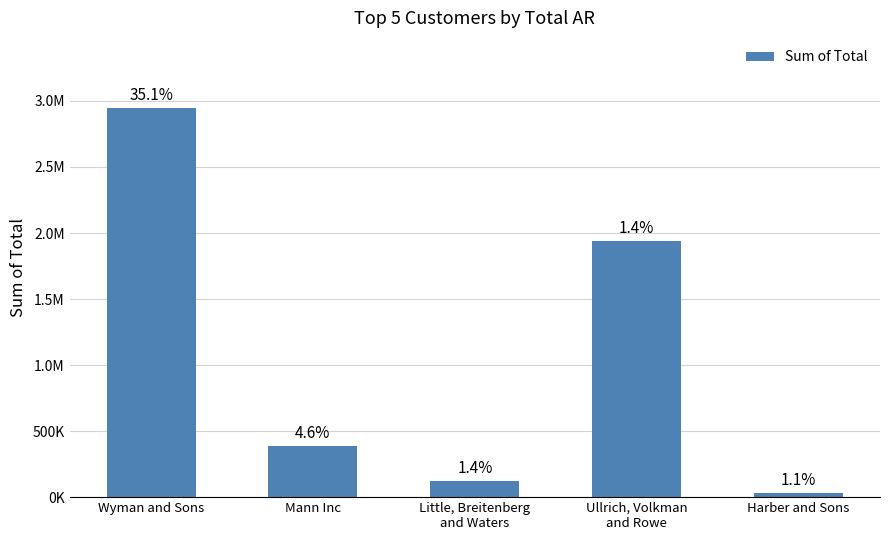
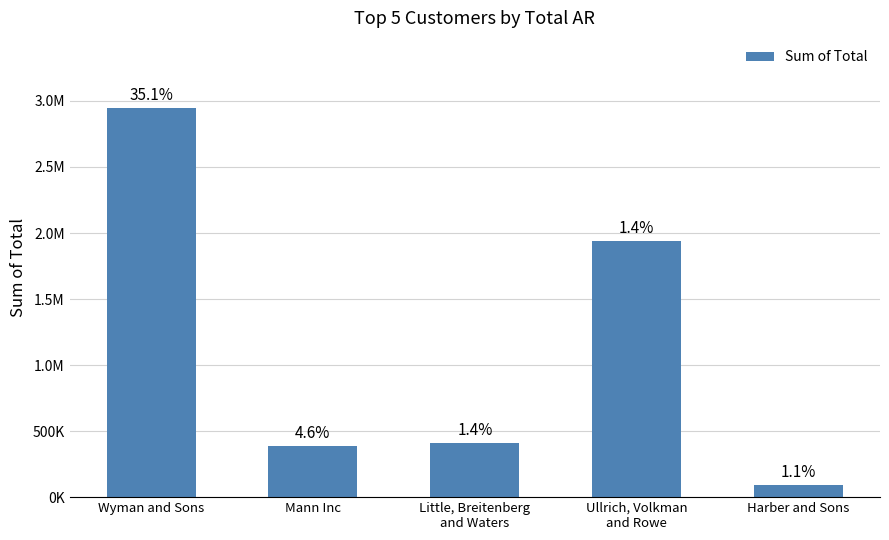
  {
-   "Little, Breitenberg and Waters": 120000,
-   "Harber and Sons": 30000
+   "Little, Breitenberg and Waters": 410000,
+   "Harber and Sons": 90000
  }
